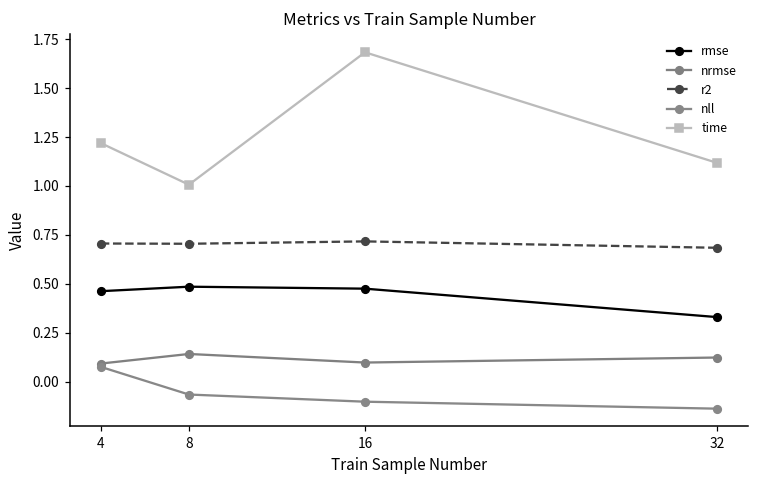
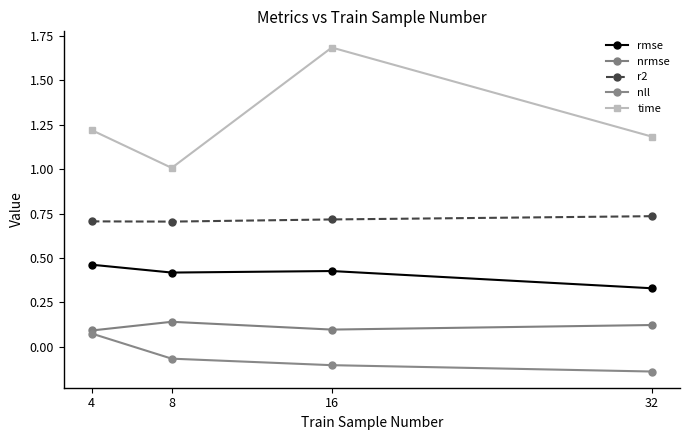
  {
    "rmse": {
      "4": 0.46,
-     "8": 0.49,
-     "16": 0.48,
+     "8": 0.42,
+     "16": 0.43,
      "32": 0.33
    },
    "r2": {
      "4": 0.71,
      "8": 0.70,
      "16": 0.72,
-     "32": 0.68
+     "32": 0.73
    },
    "time": {
      "4": 1.22,
      "8": 1.01,
      "16": 1.68,
-     "32": 1.12
+     "32": 1.18
    }
  }
